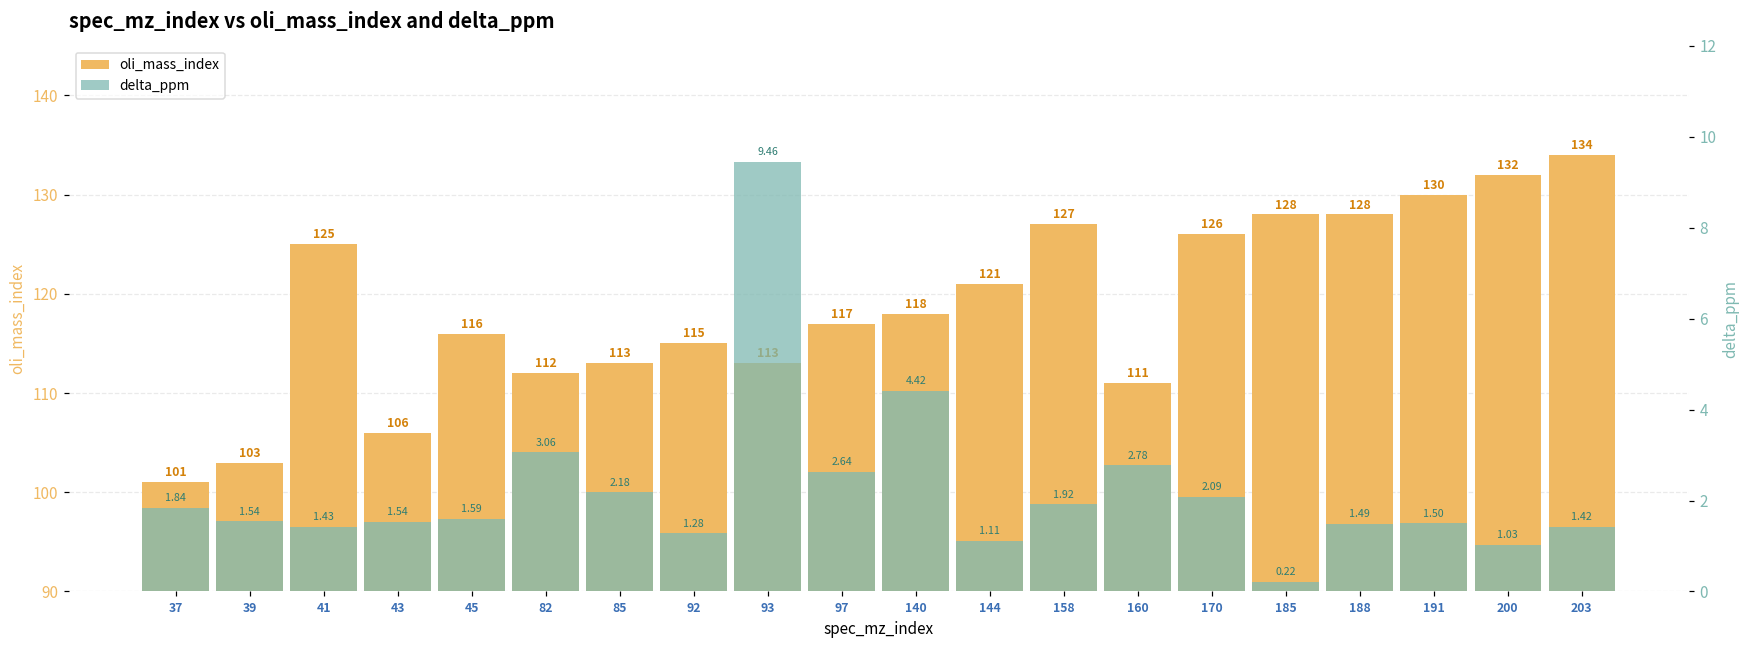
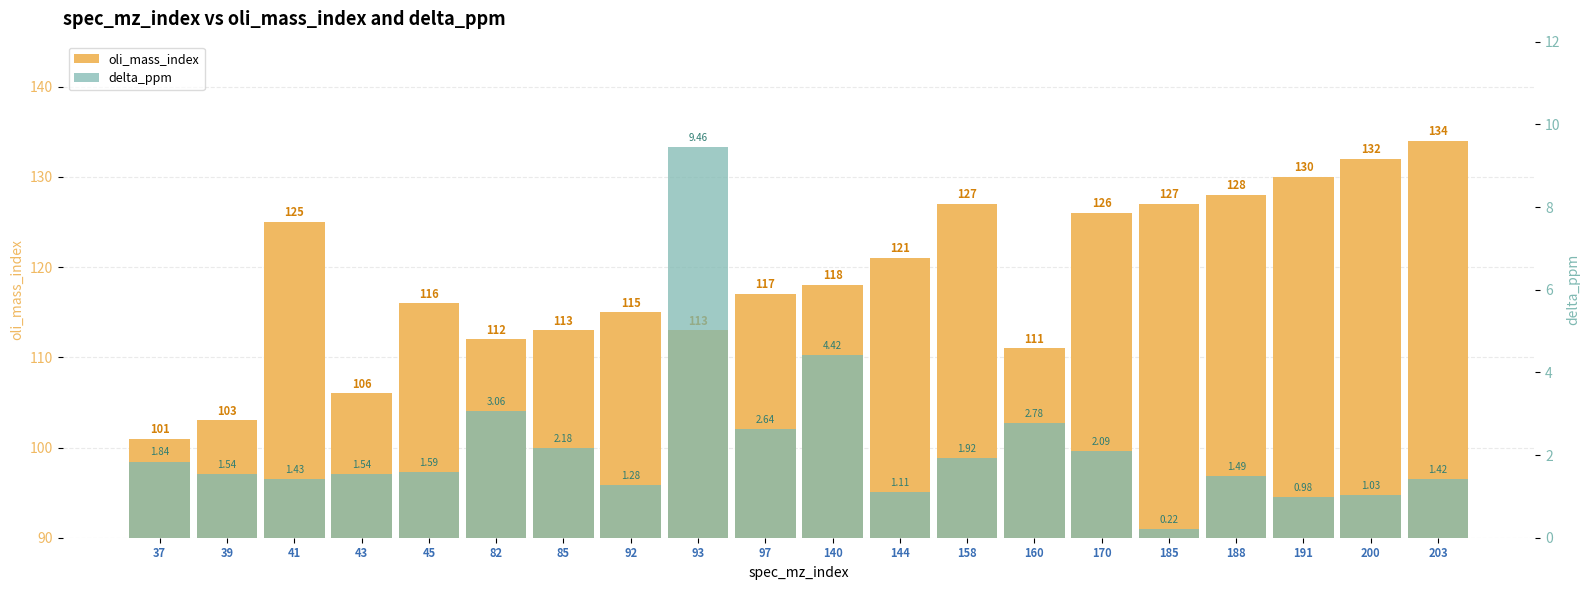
  {
    "oli_mass_index": {
      "37": 101,
      "39": 103,
      "41": 125,
      "43": 106,
      "45": 116,
      "82": 112,
      "85": 113,
      "92": 115,
      "93": 113,
      "97": 117,
      "140": 118,
      "144": 121,
      "158": 127,
      "160": 111,
      "170": 126,
-     "185": 128,
+     "185": 127,
      "188": 128,
      "191": 130,
      "200": 132,
      "203": 134
    },
    "delta_ppm": {
      "37": 1.84,
      "39": 1.54,
      "41": 1.43,
      "43": 1.54,
      "45": 1.59,
      "82": 3.06,
      "85": 2.18,
      "92": 1.28,
      "93": 9.46,
      "97": 2.64,
      "140": 4.42,
      "144": 1.11,
      "158": 1.92,
      "160": 2.78,
      "170": 2.09,
      "185": 0.22,
      "188": 1.49,
-     "191": 1.50,
+     "191": 0.98,
      "200": 1.03,
      "203": 1.42
    }
  }
